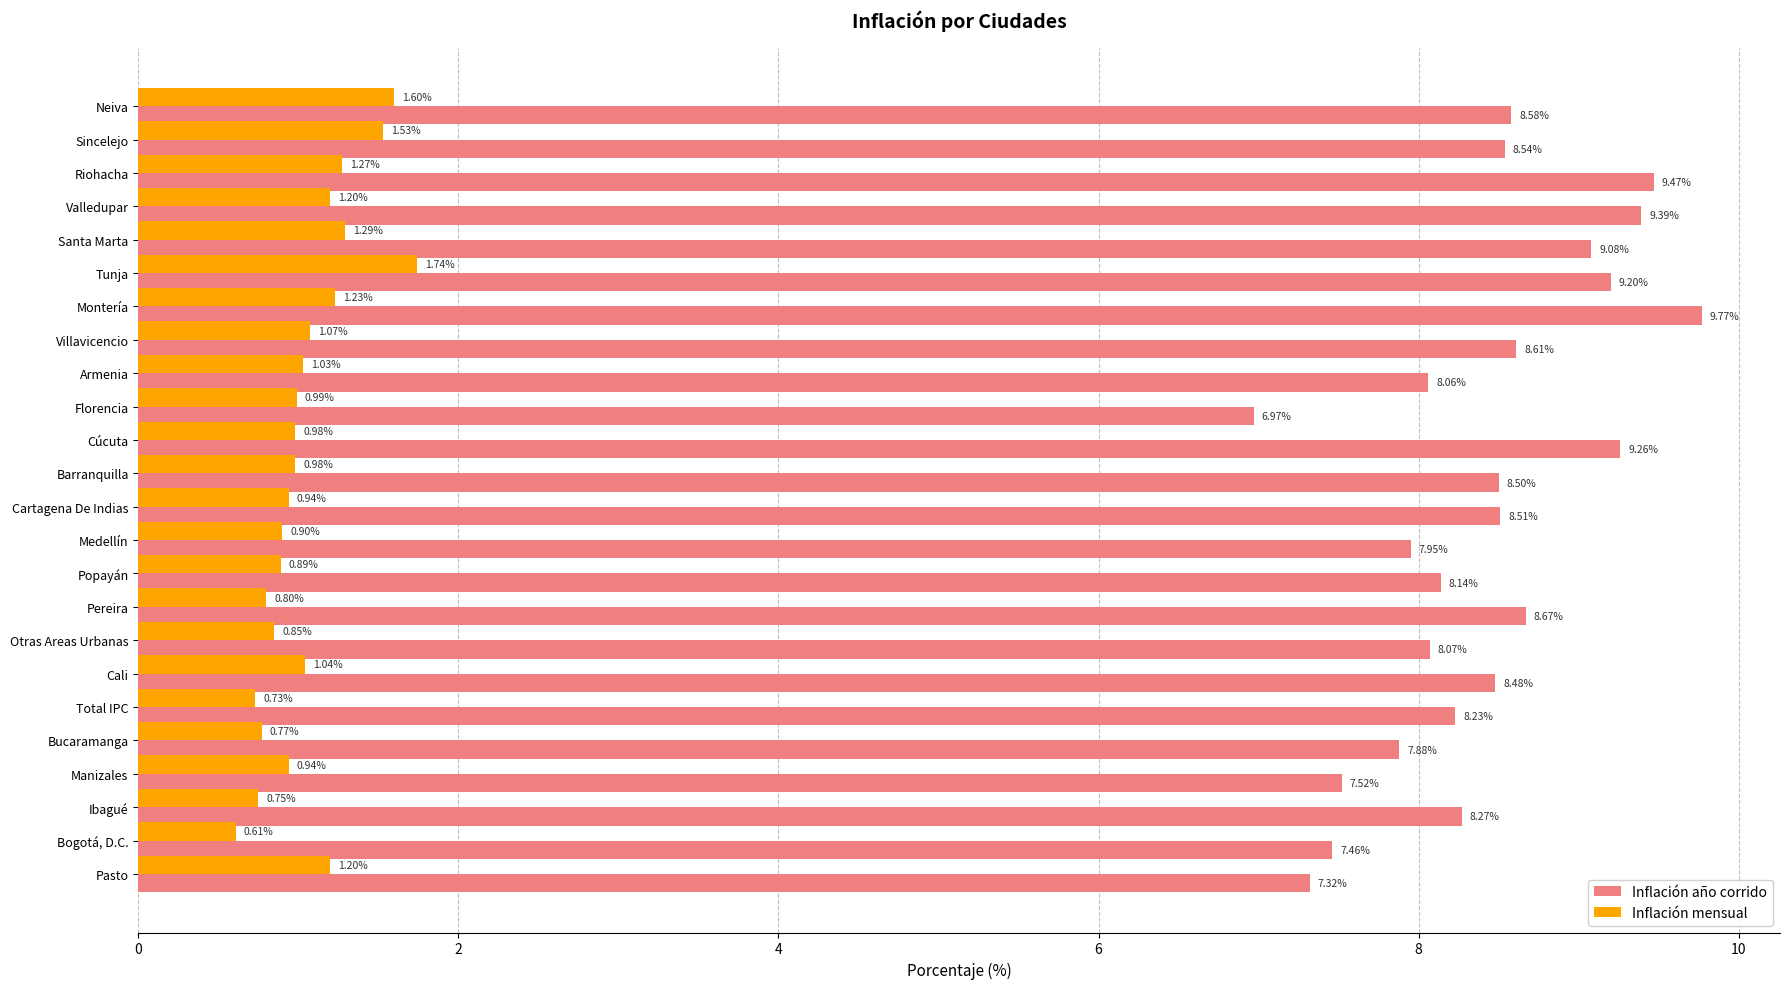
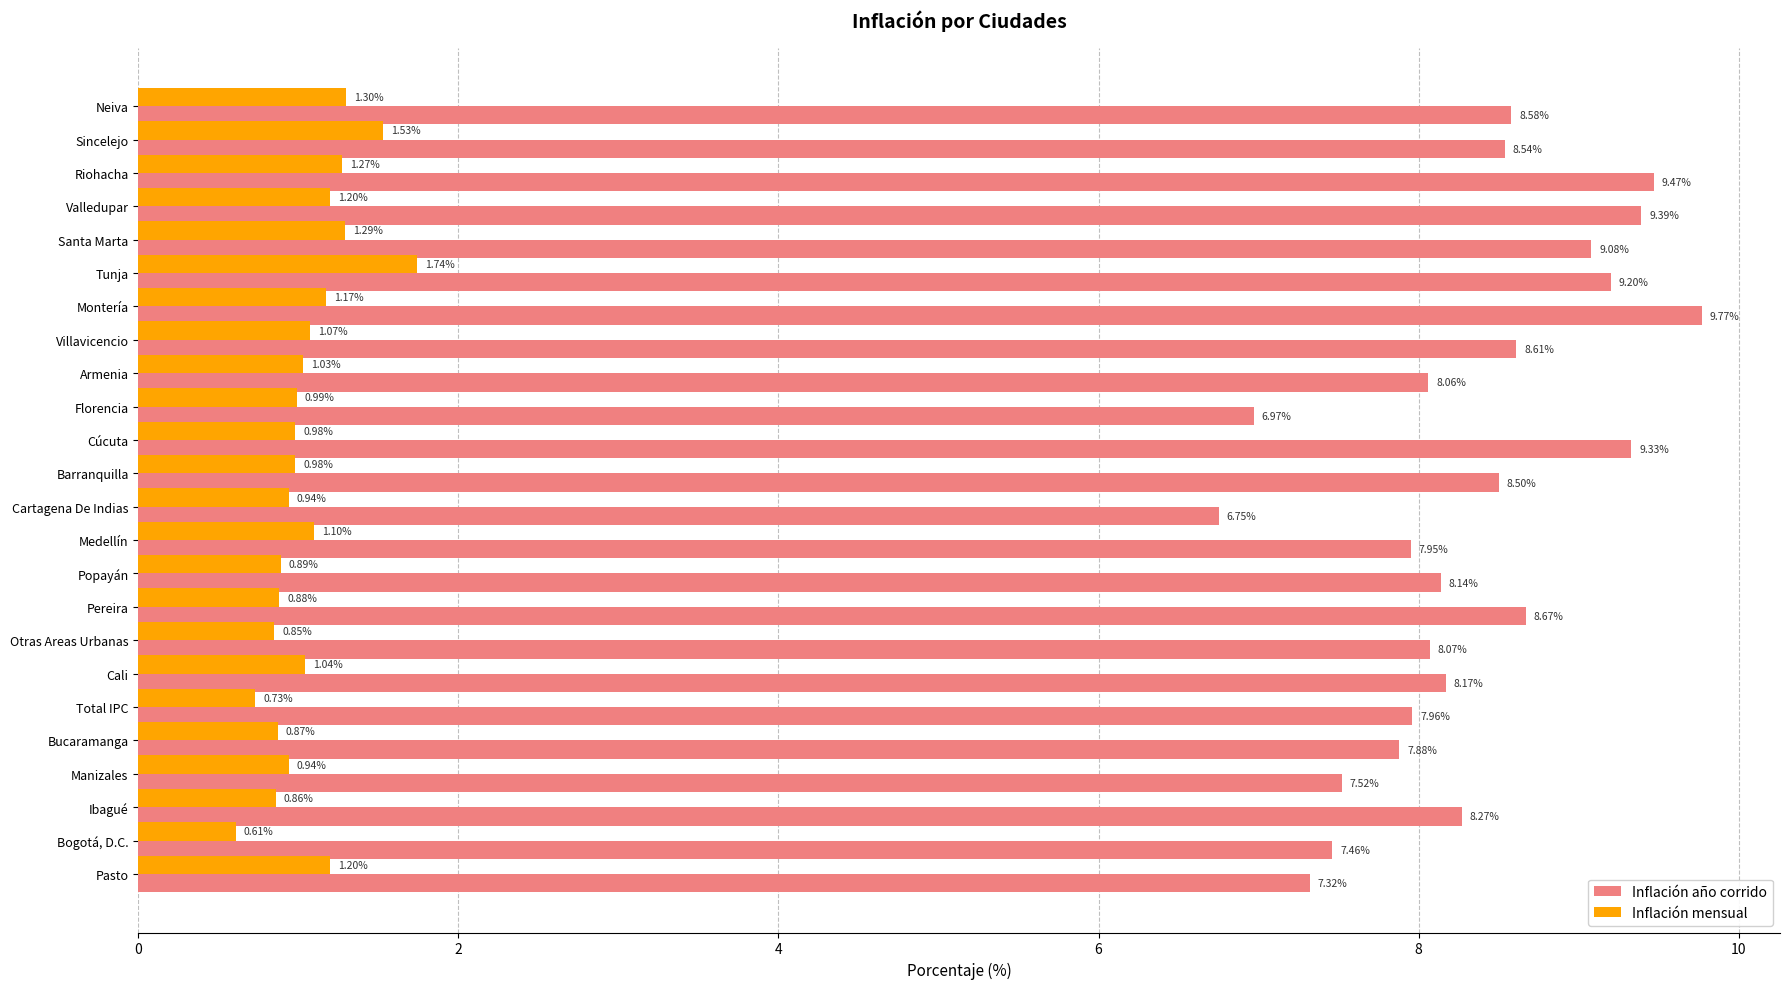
  {
    "Inflación año corrido": {
      "Neiva": "8.58%",
      "Sincelejo": "8.54%",
      "Riohacha": "9.47%",
      "Valledupar": "9.39%",
      "Santa Marta": "9.08%",
      "Tunja": "9.20%",
      "Montería": "9.77%",
      "Villavicencio": "8.61%",
      "Armenia": "8.06%",
      "Florencia": "6.97%",
-     "Cúcuta": "9.26%",
+     "Cúcuta": "9.33%",
      "Barranquilla": "8.50%",
-     "Cartagena De Indias": "8.51%",
+     "Cartagena De Indias": "6.75%",
      "Medellín": "7.95%",
      "Popayán": "8.14%",
      "Pereira": "8.67%",
      "Otras Areas Urbanas": "8.07%",
-     "Cali": "8.48%",
-     "Total IPC": "8.23%",
+     "Cali": "8.17%",
+     "Total IPC": "7.96%",
      "Bucaramanga": "7.88%",
      "Manizales": "7.52%",
      "Ibagué": "8.27%",
      "Bogotá, D.C.": "7.46%",
      "Pasto": "7.32%"
    },
    "Inflación mensual": {
-     "Neiva": "1.60%",
+     "Neiva": "1.30%",
      "Sincelejo": "1.53%",
      "Riohacha": "1.27%",
      "Valledupar": "1.20%",
      "Santa Marta": "1.29%",
      "Tunja": "1.74%",
-     "Montería": "1.23%",
+     "Montería": "1.17%",
      "Villavicencio": "1.07%",
      "Armenia": "1.03%",
      "Florencia": "0.99%",
      "Cúcuta": "0.98%",
      "Barranquilla": "0.98%",
      "Cartagena De Indias": "0.94%",
-     "Medellín": "0.90%",
+     "Medellín": "1.10%",
      "Popayán": "0.89%",
-     "Pereira": "0.80%",
+     "Pereira": "0.88%",
      "Otras Areas Urbanas": "0.85%",
      "Cali": "1.04%",
      "Total IPC": "0.73%",
-     "Bucaramanga": "0.77%",
+     "Bucaramanga": "0.87%",
      "Manizales": "0.94%",
-     "Ibagué": "0.75%",
+     "Ibagué": "0.86%",
      "Bogotá, D.C.": "0.61%",
      "Pasto": "1.20%"
    }
  }
